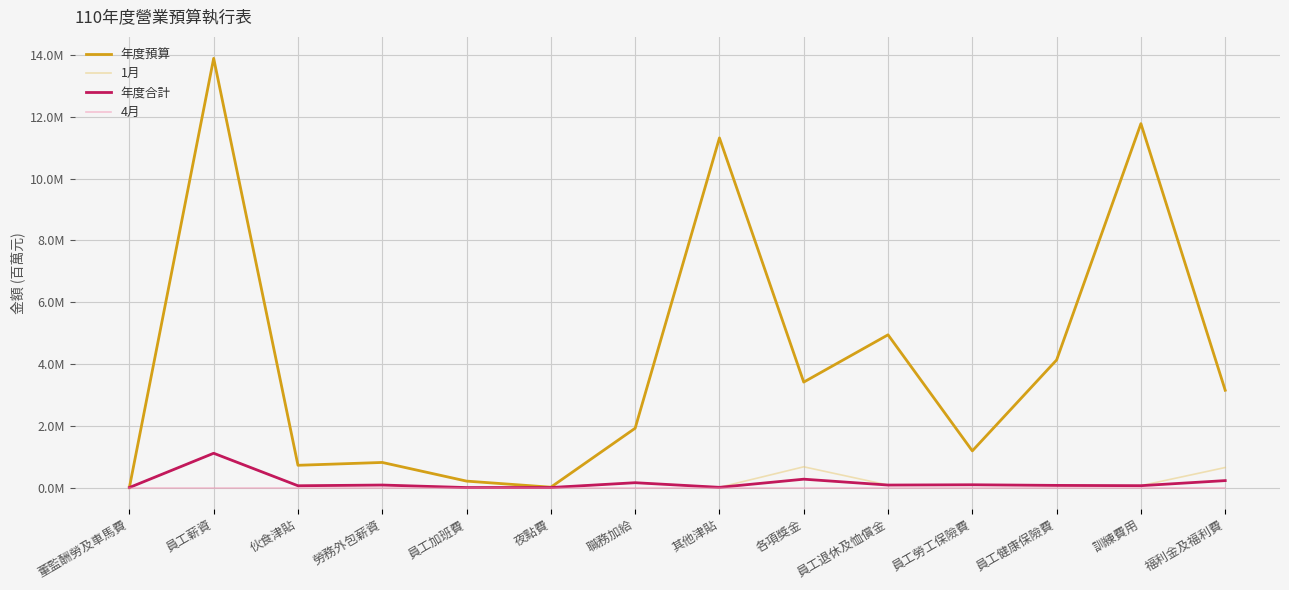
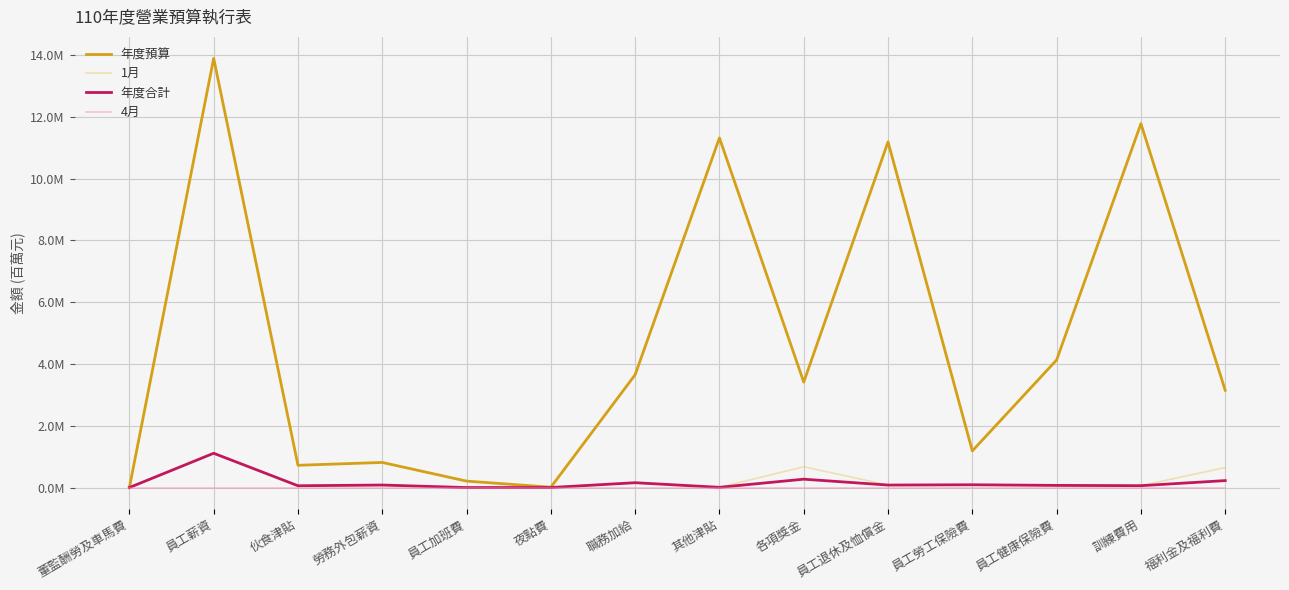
  {
    "年度預算": {
      "員工薪資": 13900000,
      "伙食津貼": 700000,
      "勞務外包薪資": 800000,
      "員工加班費": 200000,
-     "職務加給": 1900000,
+     "職務加給": 3700000,
      "其他津貼": 11300000,
      "各項獎金": 3400000,
-     "員工退休及恤償金": 4900000,
+     "員工退休及恤償金": 11200000,
      "員工勞工保險費": 1200000,
      "員工健康保險費": 4100000,
      "訓練費用": 11800000,
      "福利金及福利費": 3100000
    },
    "1月": {
      "各項獎金": 700000,
      "福利金及福利費": 600000
    },
    "年度合計": {
      "各項獎金": 300000,
      "福利金及福利費": 200000
    },
    "4月": {
      "員工薪資": 0,
      "職務加給": 0,
      "各項獎金": 0,
      "員工勞工保險費": 0,
      "福利金及福利費": 0
    }
  }
